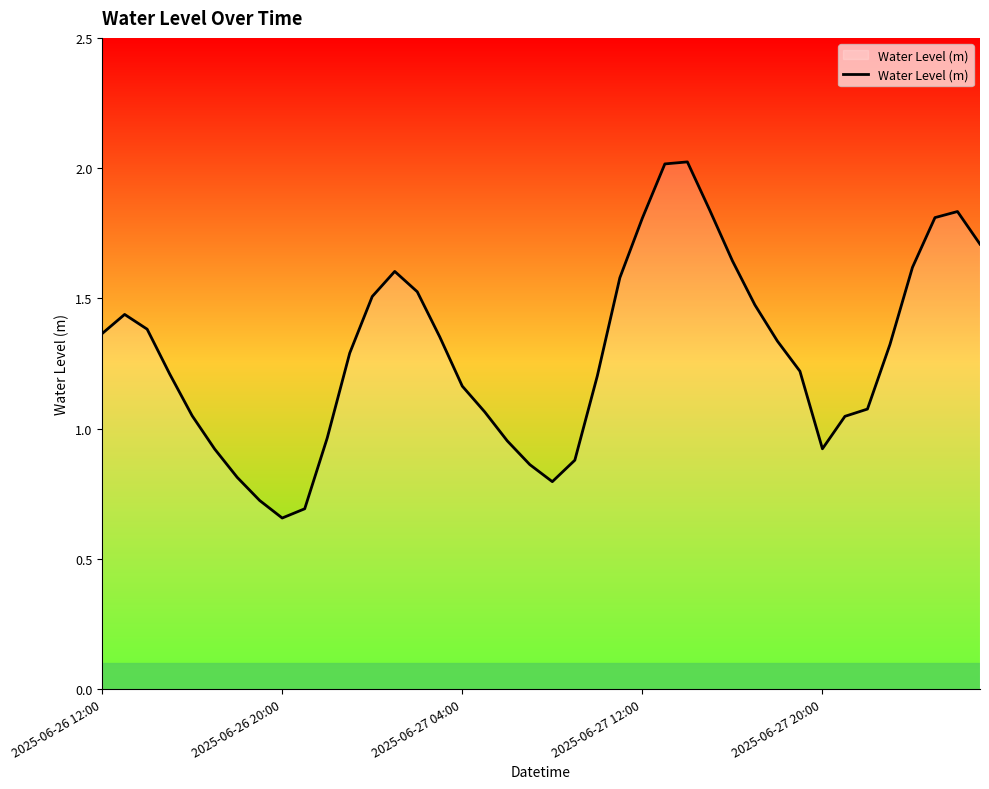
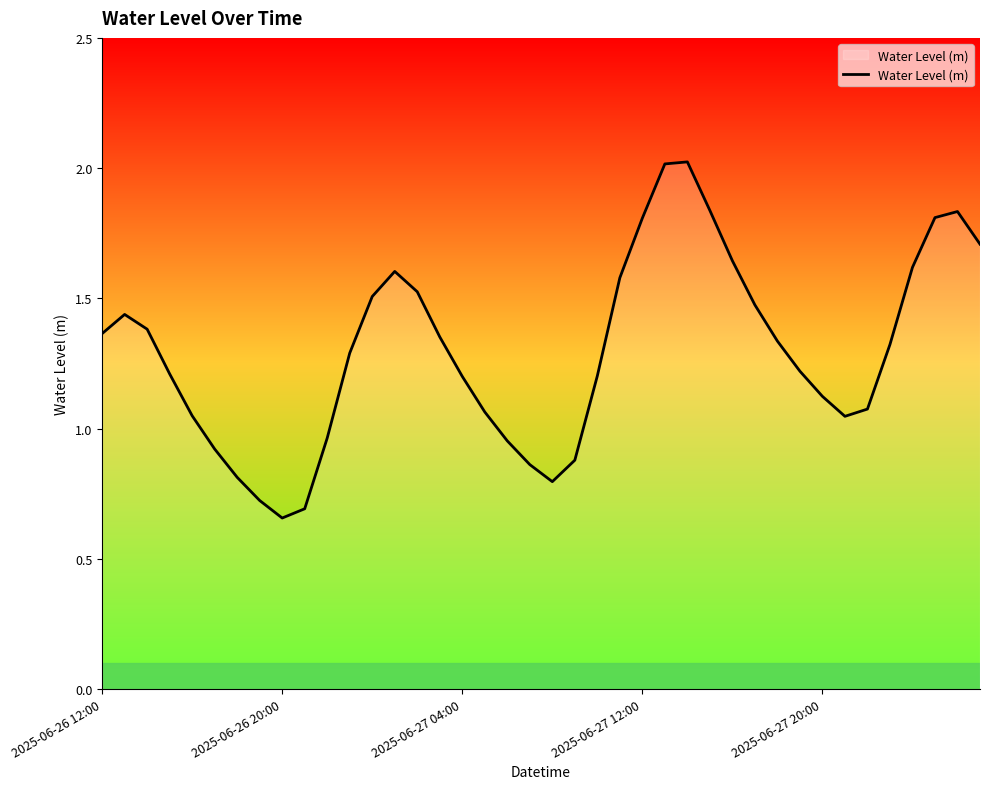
  {
    "2025-06-26 12:00": 1.36,
    "2025-06-26 20:00": 0.66,
-   "2025-06-27 04:00": 1.16,
+   "2025-06-27 04:00": 1.20,
    "2025-06-27 12:00": 1.81,
-   "2025-06-27 20:00": 0.92
+   "2025-06-27 20:00": 1.12
  }
